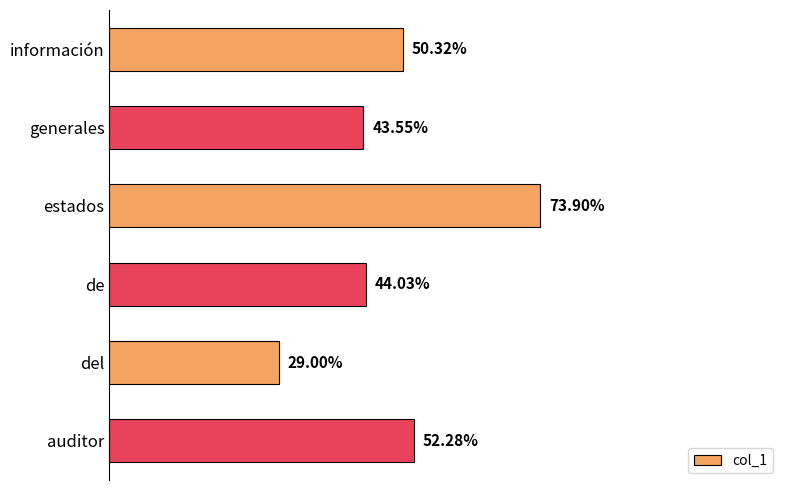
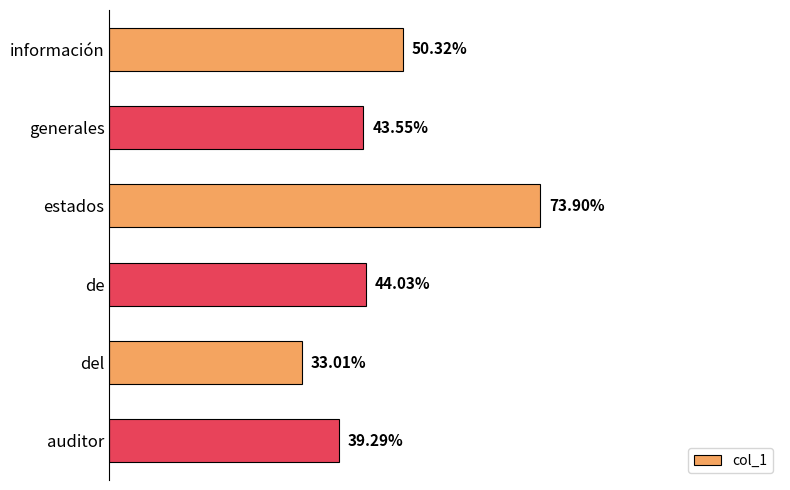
  {
    "información": "50.32%",
    "generales": "43.55%",
    "estados": "73.90%",
    "de": "44.03%",
-   "del": "29.00%",
-   "auditor": "52.28%"
+   "del": "33.01%",
+   "auditor": "39.29%"
  }
